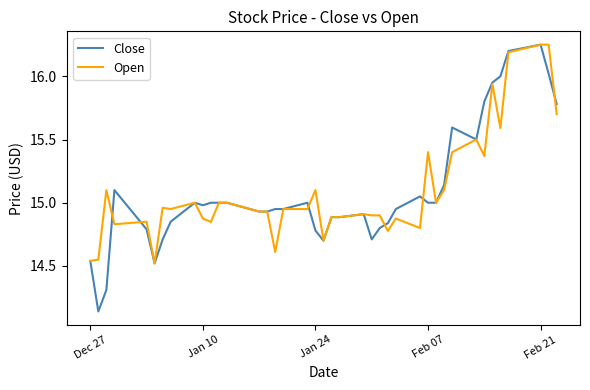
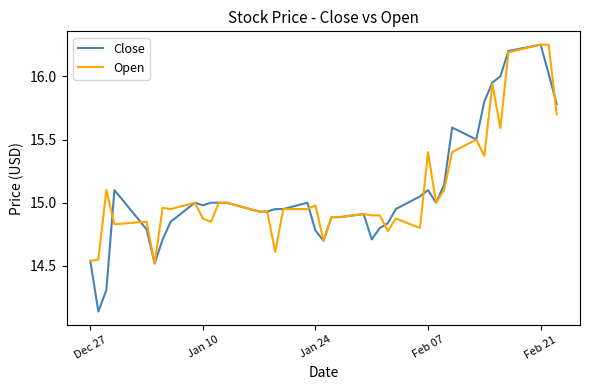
  {
    "Close": {
      "Jan 10": 14.98,
      "Jan 24": 14.78,
-     "Feb 07": 15.0
+     "Feb 07": 15.1
    },
    "Open": {
      "Jan 10": 14.88,
-     "Jan 24": 15.10,
+     "Jan 24": 14.98,
      "Feb 07": 15.40
    }
  }
